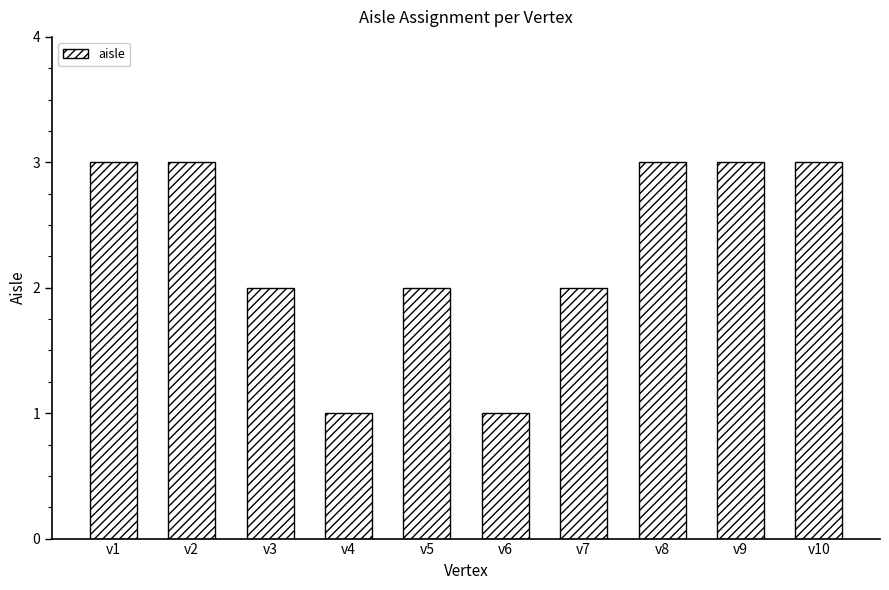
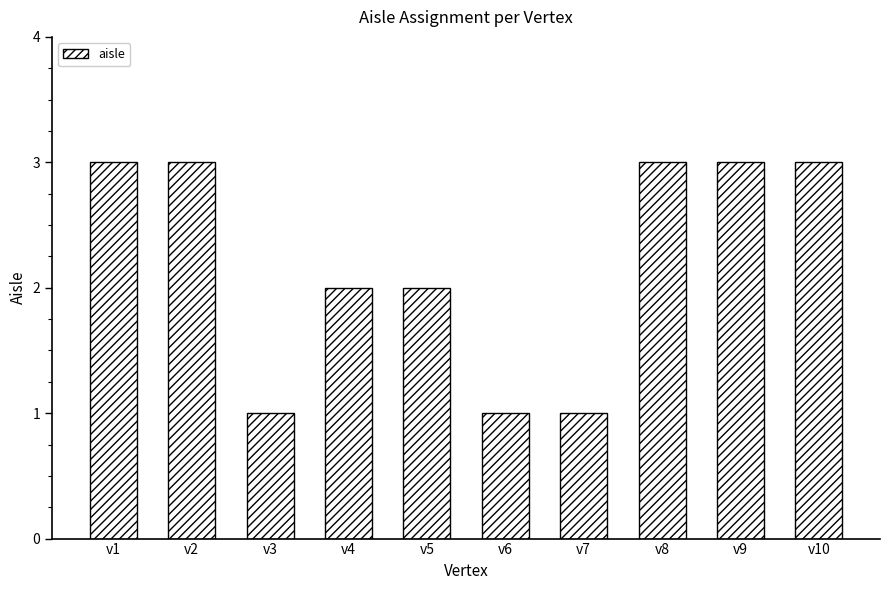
  {
    "v1": 3,
    "v2": 3,
-   "v3": 2,
-   "v4": 1,
+   "v3": 1,
+   "v4": 2,
    "v5": 2,
    "v6": 1,
-   "v7": 2,
+   "v7": 1,
    "v8": 3,
    "v9": 3,
    "v10": 3
  }
